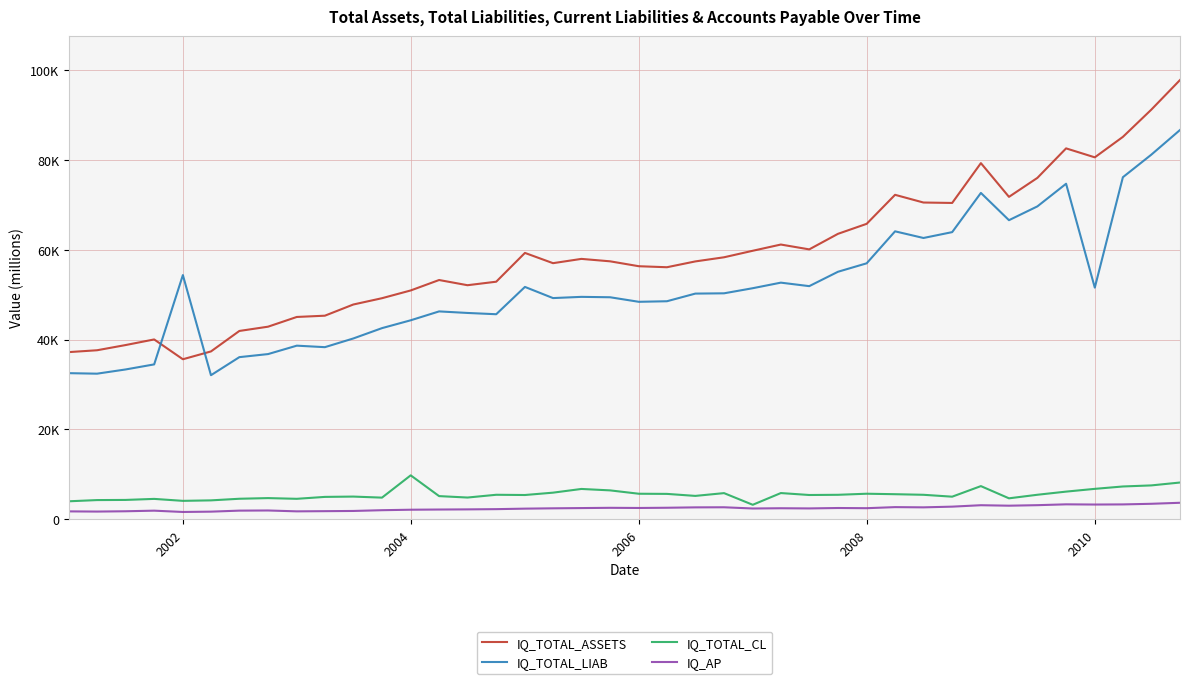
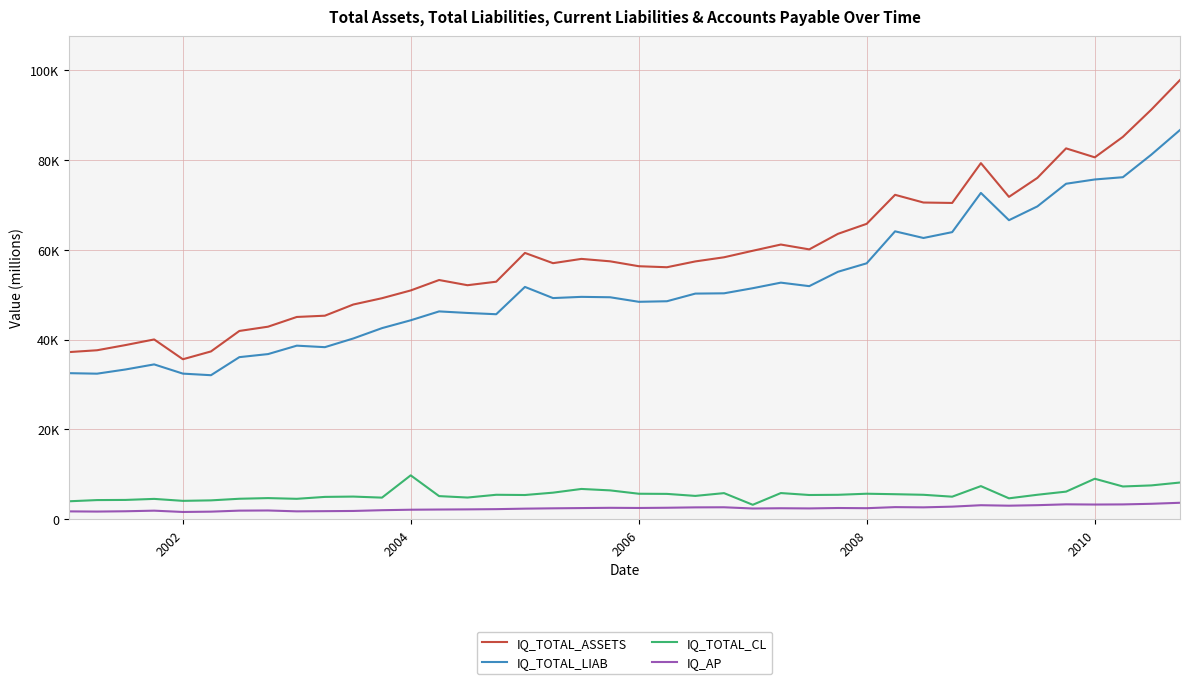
  {
    "IQ_TOTAL_ASSETS": {
      "2002": 36000,
      "2004": 51000,
      "2006": 56000,
      "2008": 66000,
      "2010": 81000
    },
    "IQ_TOTAL_LIAB": {
-     "2002": 54000,
+     "2002": 32000,
      "2004": 44000,
      "2006": 48000,
      "2008": 57000,
-     "2010": 52000
+     "2010": 76000
    },
    "IQ_TOTAL_CL": {
      "2002": 4000,
      "2004": 10000,
      "2006": 6000,
      "2008": 6000,
-     "2010": 7000
+     "2010": 9000
    },
    "IQ_AP": {
      "2002": 2000,
      "2004": 2000,
      "2006": 3000,
      "2008": 2000,
      "2010": 3000
    }
  }
